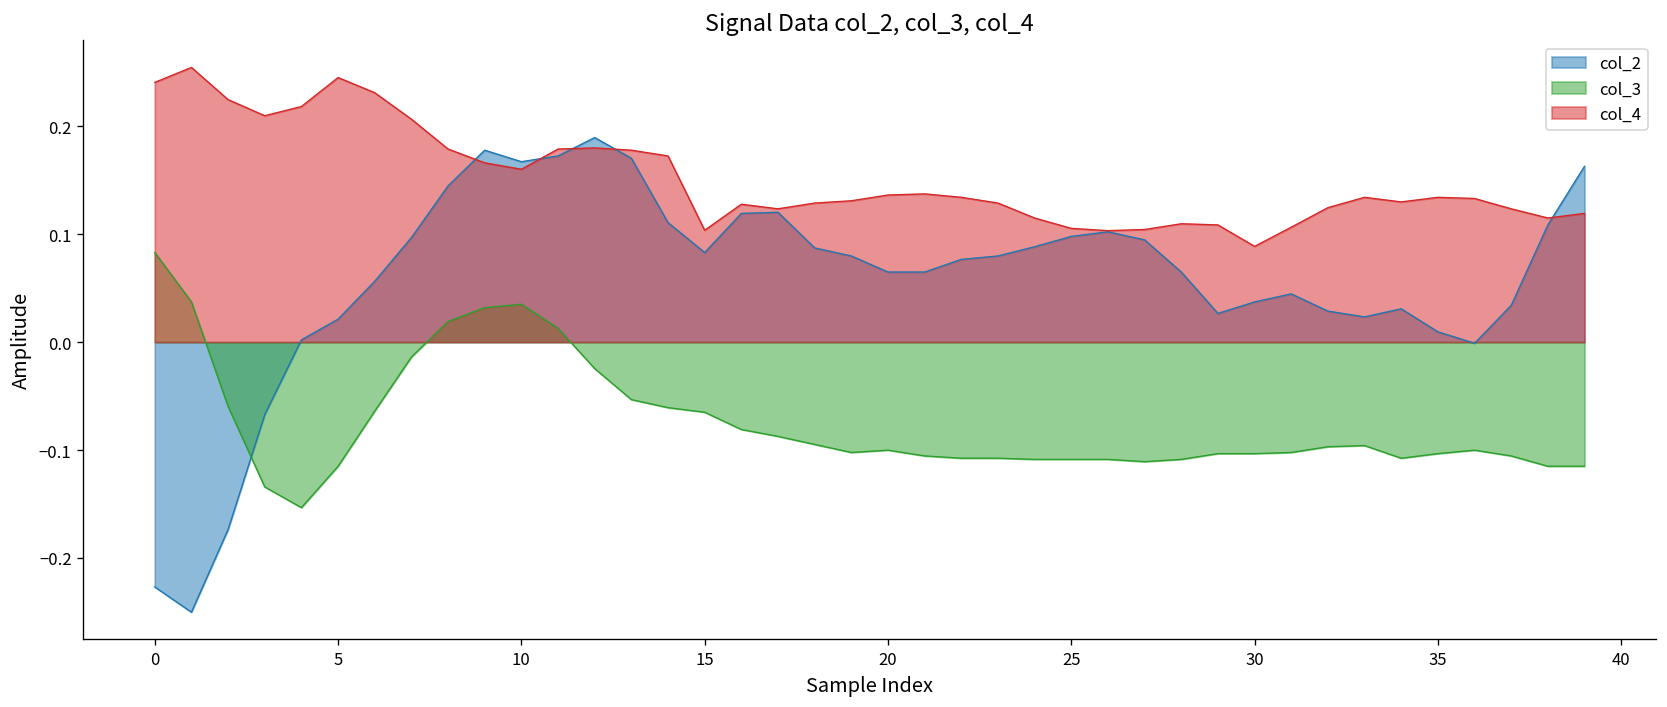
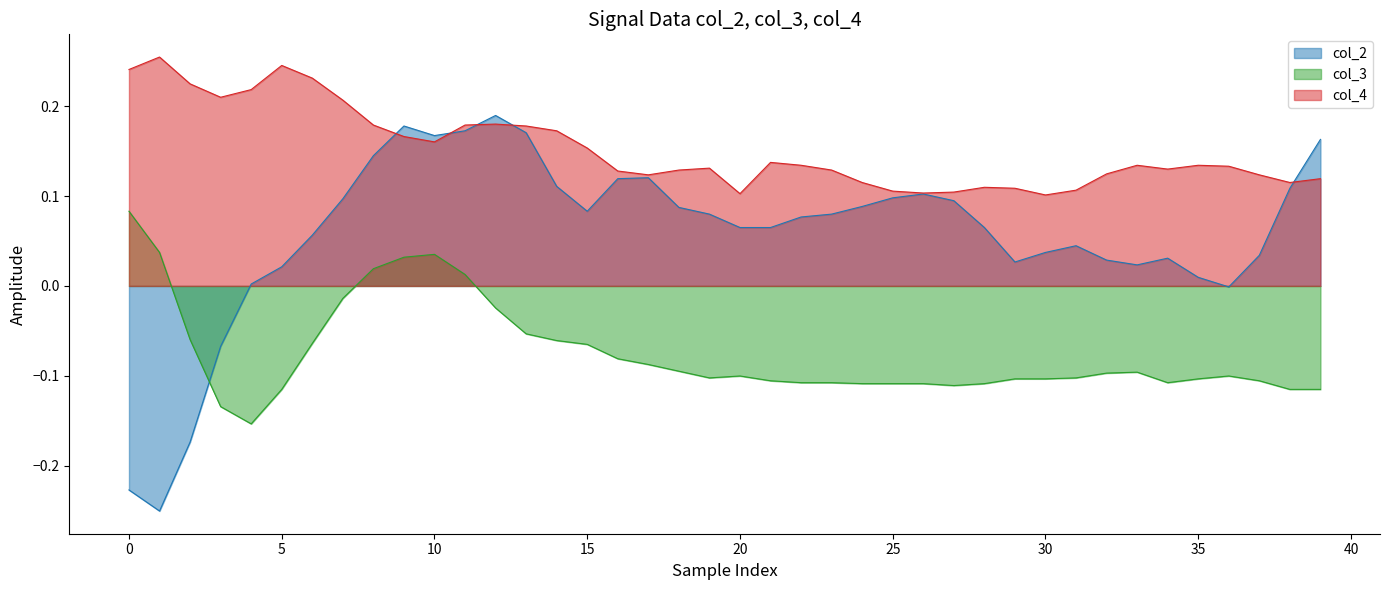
  {
    "col_4": {
      "0": 0.24,
      "5": 0.25,
      "10": 0.16,
-     "15": 0.10,
-     "20": 0.14,
+     "15": 0.15,
+     "20": 0.10,
      "25": 0.11,
-     "30": 0.09,
+     "30": 0.10,
      "35": 0.13
    }
  }
